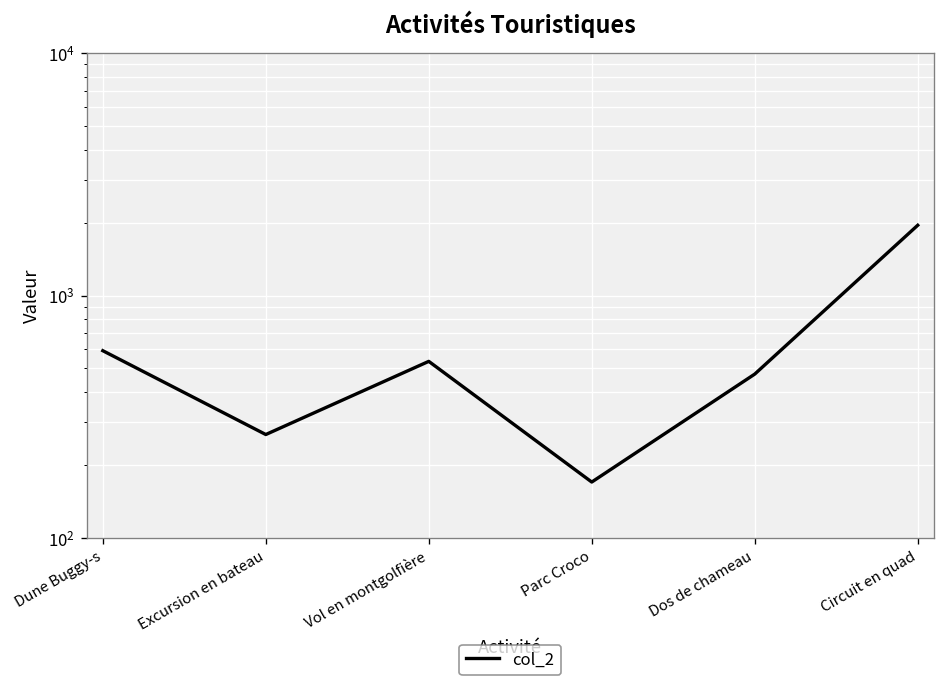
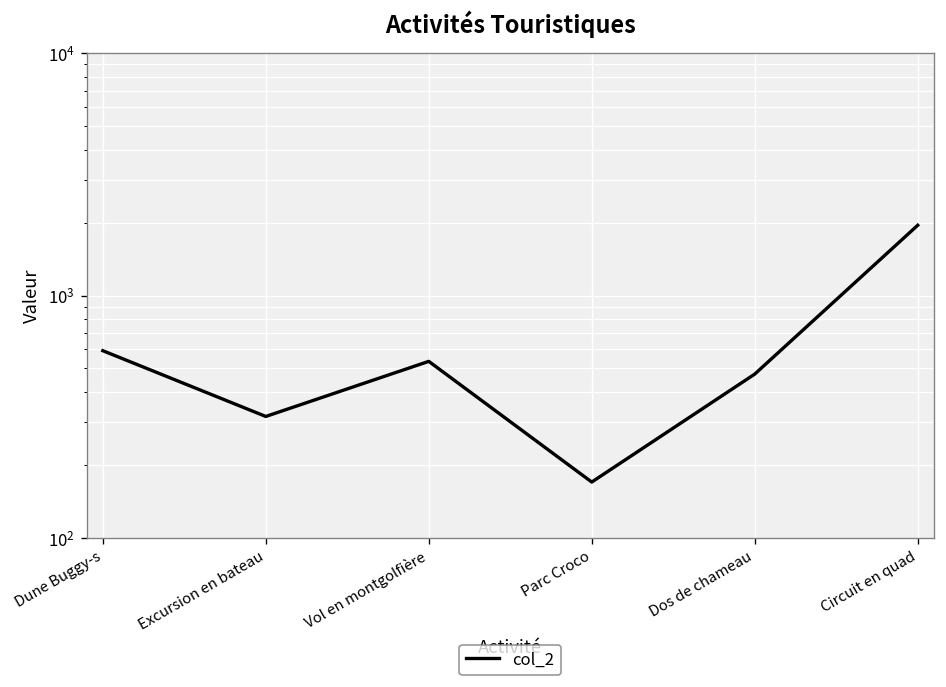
  {
    "Dune Buggy-s": 590,
-   "Excursion en bateau": 270,
+   "Excursion en bateau": 320,
    "Vol en montgolfière": 540,
    "Parc Croco": 170,
    "Dos de chameau": 470,
    "Circuit en quad": 1900
  }
